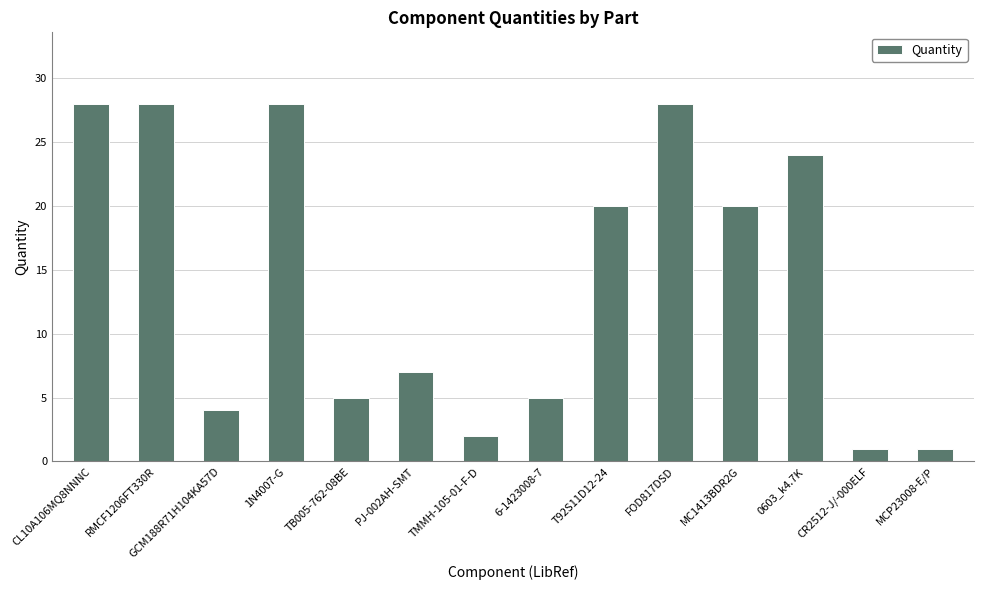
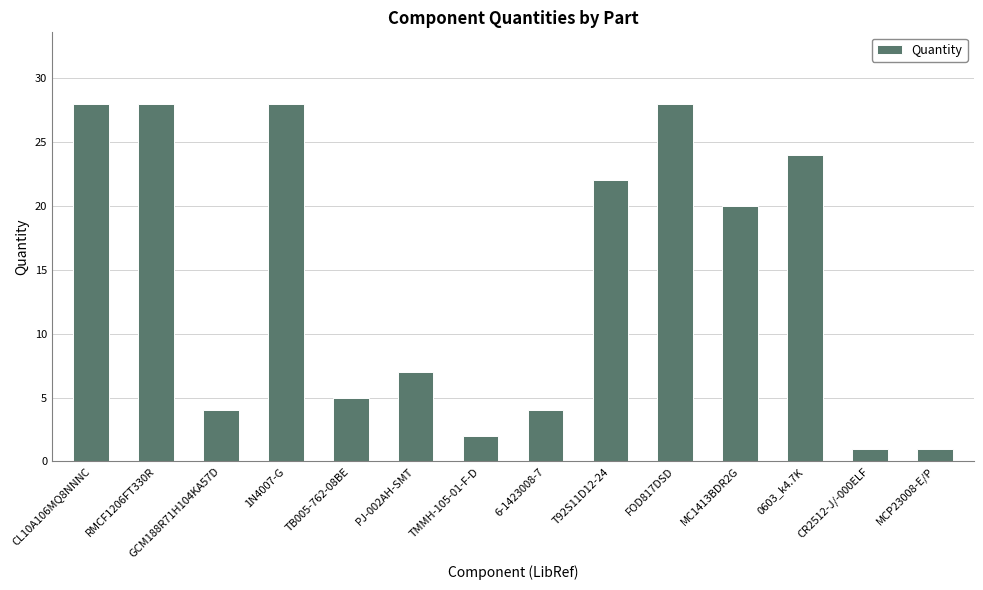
  {
    "CL10A106MQ8NNNC": 28,
    "RMCF1206FT330R": 28,
    "GCM188R71H104KA57D": 4,
    "1N4007-G": 28,
    "TB005-762-08BE": 5,
    "PJ-002AH-SMT": 7,
    "TMMH-105-01-F-D": 2,
-   "6-1423008-7": 5,
-   "T92S11D12-24": 20,
+   "6-1423008-7": 4,
+   "T92S11D12-24": 22,
    "FOD817DSD": 28,
    "MC1413BDR2G": 20,
    "0603_k4.7K": 24,
    "CR2512-J/-000ELF": 1,
    "MCP23008-E/P": 1
  }
